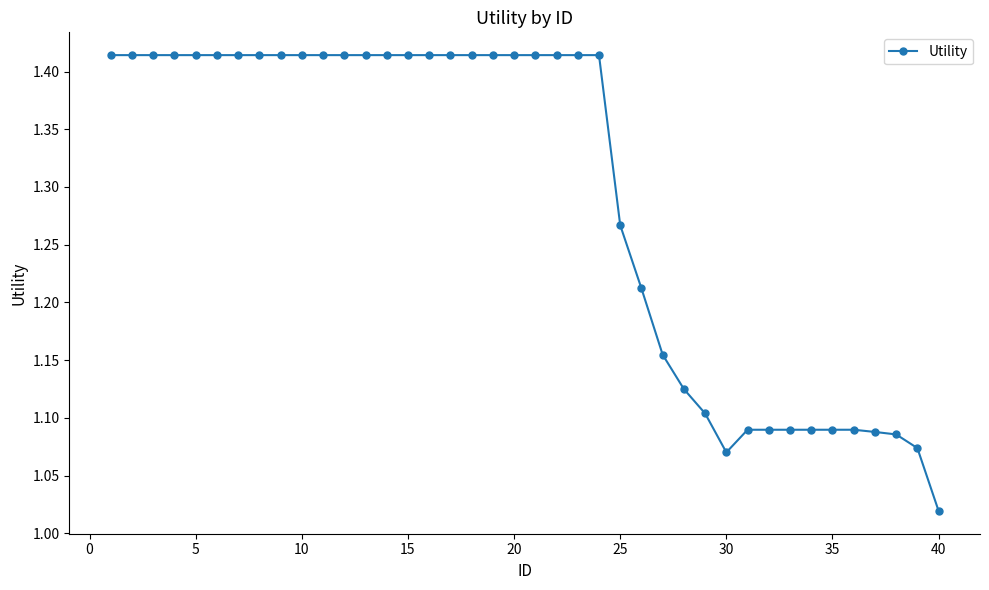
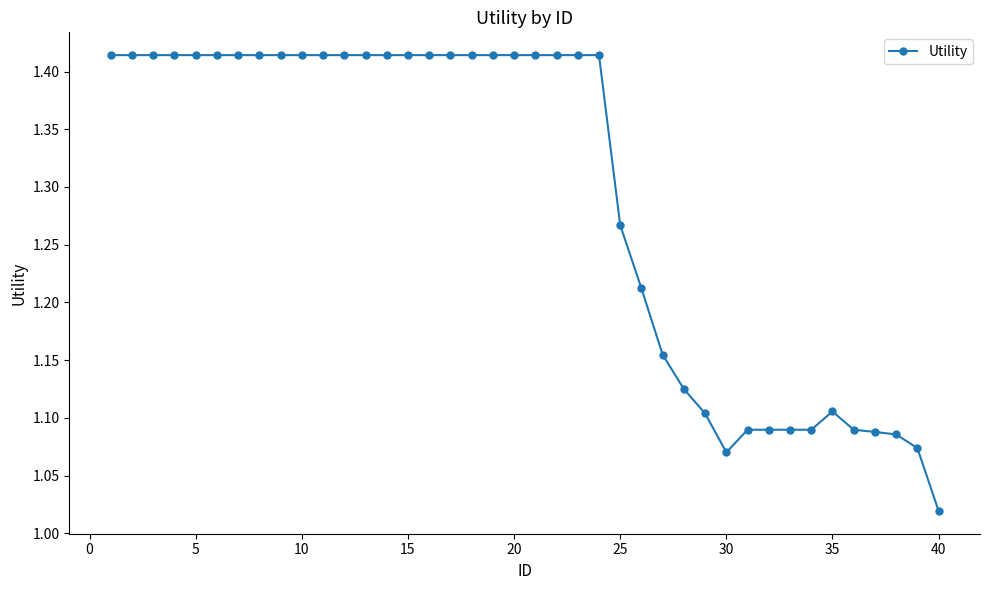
  {
    "5": 1.414,
    "10": 1.414,
    "15": 1.414,
    "20": 1.414,
    "25": 1.267,
    "30": 1.070,
-   "35": 1.090,
+   "35": 1.106,
    "40": 1.019
  }
